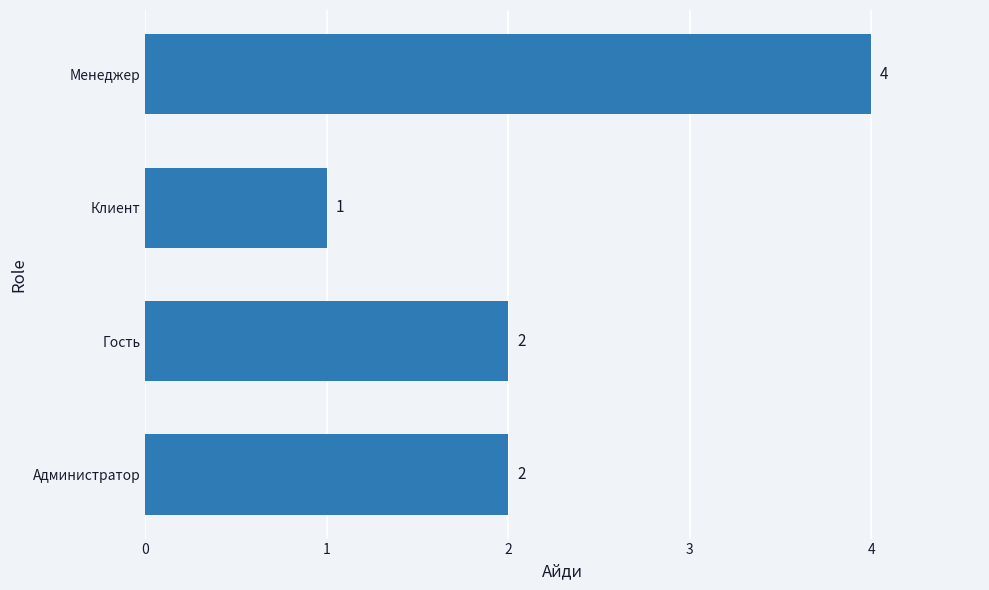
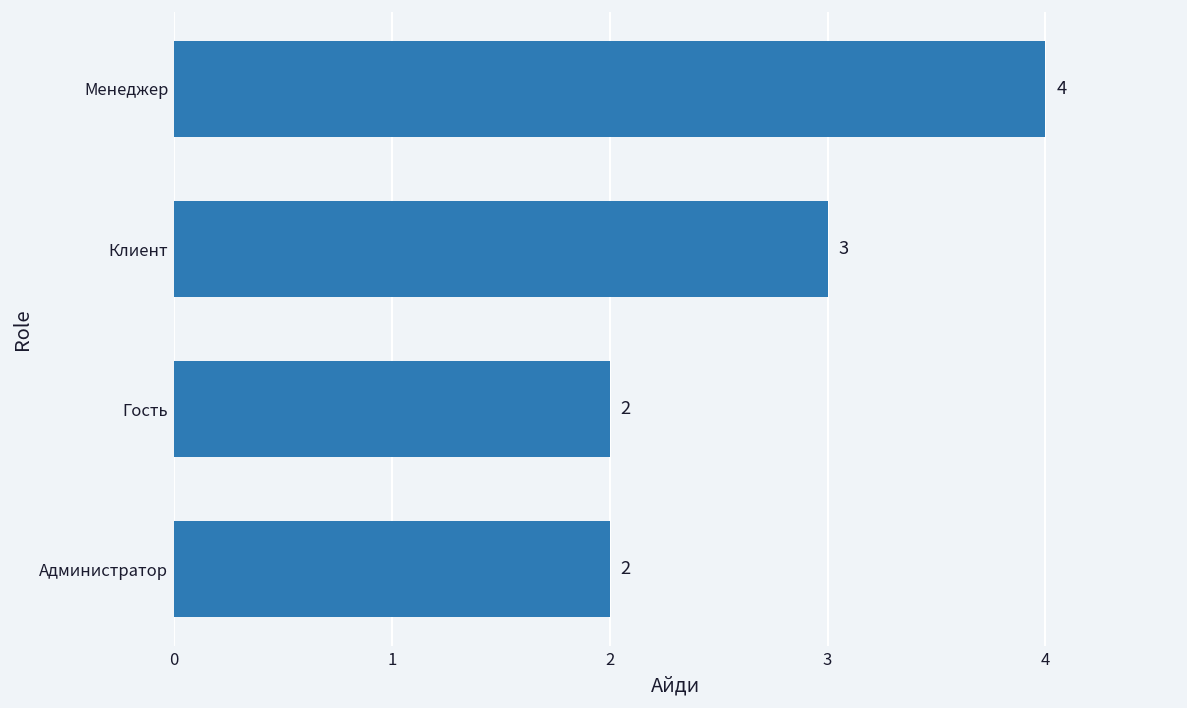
  {
    "Менеджер": 4,
-   "Клиент": 1,
+   "Клиент": 3,
    "Гость": 2,
    "Администратор": 2
  }
